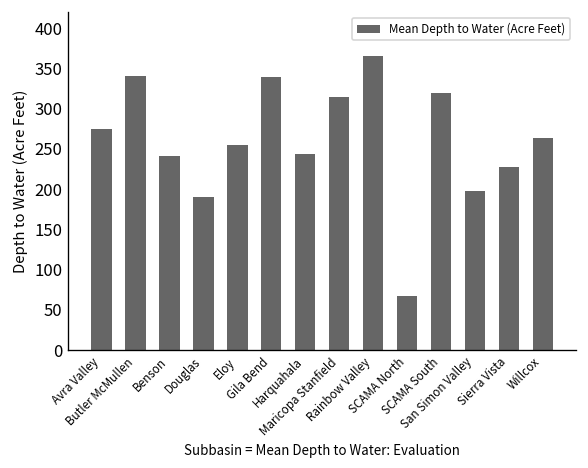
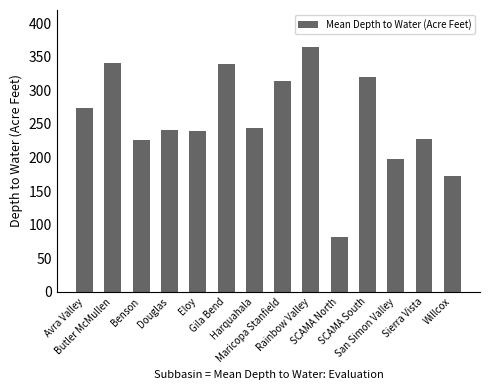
  {
    "Avra Valley": 270,
    "Butler McMullen": 340,
-   "Benson": 240,
-   "Douglas": 190,
-   "Eloy": 250,
+   "Benson": 230,
+   "Douglas": 240,
+   "Eloy": 240,
    "Gila Bend": 340,
    "Harquahala": 240,
    "Maricopa Stanfield": 310,
    "Rainbow Valley": 370,
-   "SCAMA North": 70,
+   "SCAMA North": 80,
    "SCAMA South": 320,
    "San Simon Valley": 200,
    "Sierra Vista": 230,
-   "Willcox": 260
+   "Willcox": 170
  }
